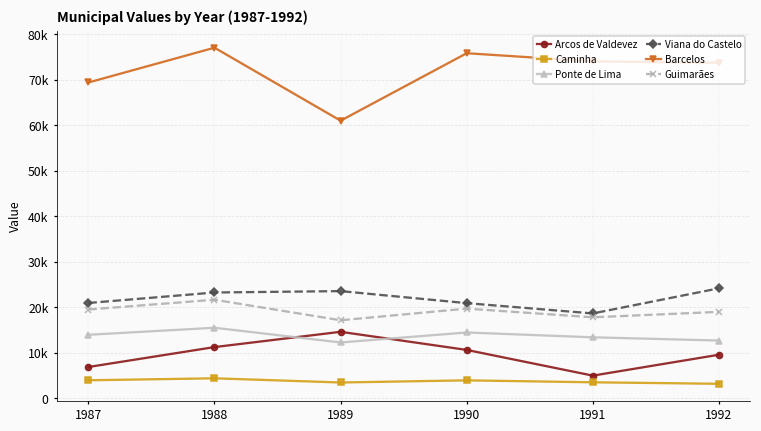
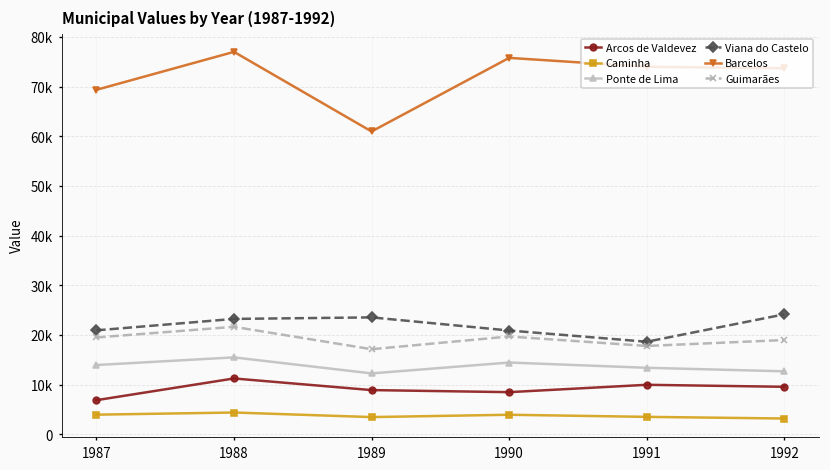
  {
    "Arcos de Valdevez": {
      "1987": 7000,
      "1988": 11000,
-     "1989": 15000,
-     "1990": 11000,
-     "1991": 5000,
+     "1989": 9000,
+     "1990": 9000,
+     "1991": 10000,
      "1992": 10000
    },
    "Viana do Castelo": {
      "1987": 21000,
      "1988": 23000,
      "1989": 24000,
      "1990": 21000,
      "1991": 19000,
      "1992": 24000
    }
  }
